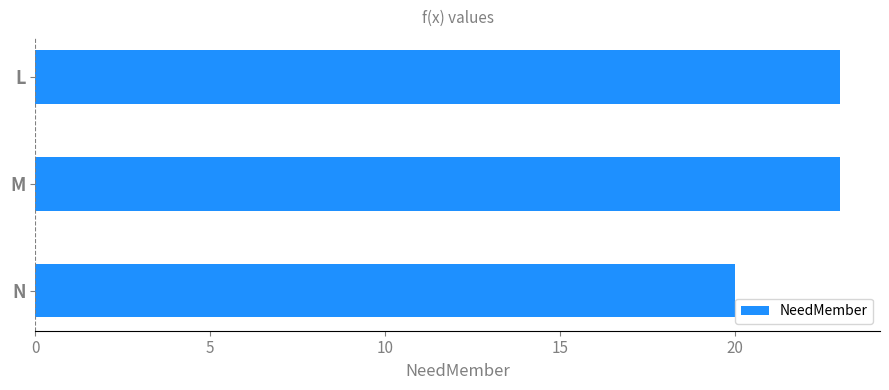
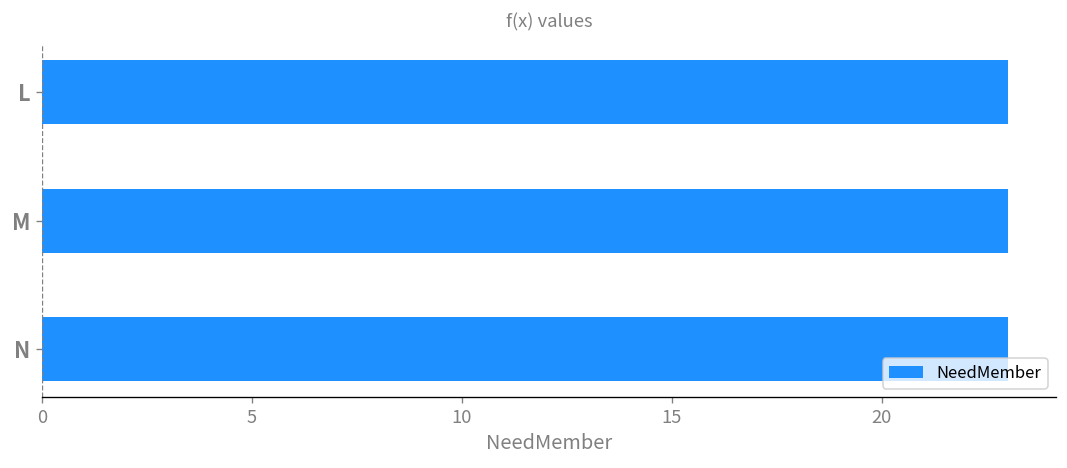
  {
    "L": 23,
    "M": 23,
-   "N": 20
+   "N": 23
  }
